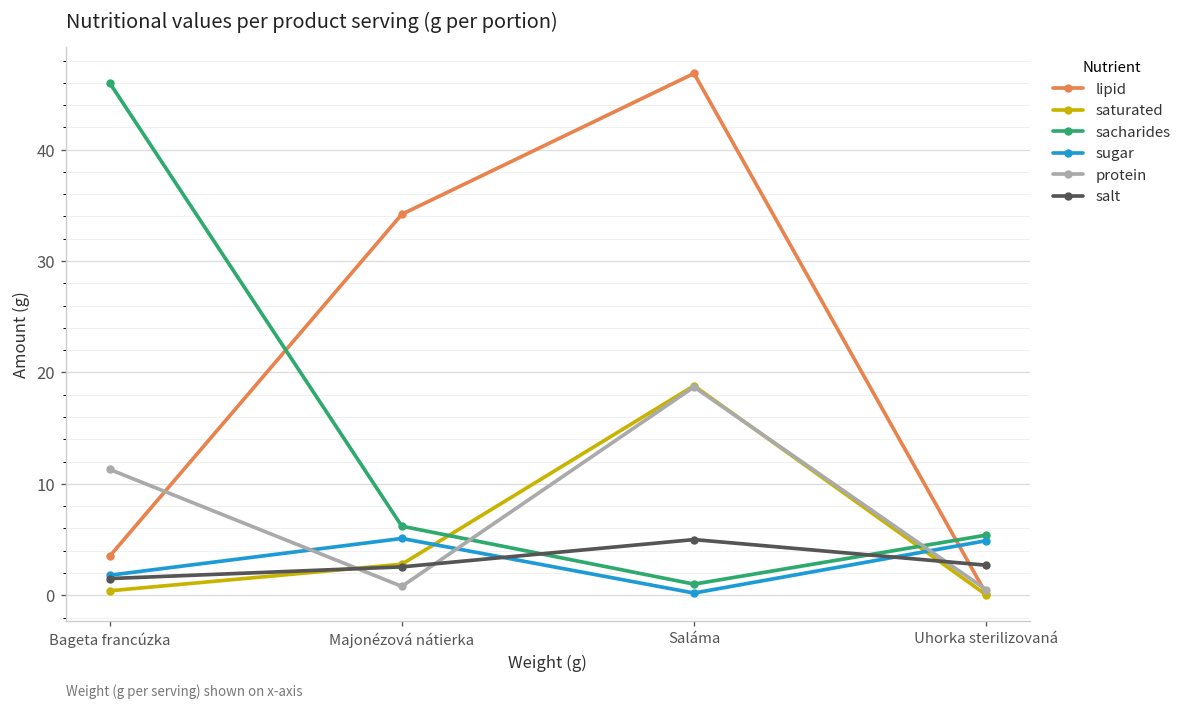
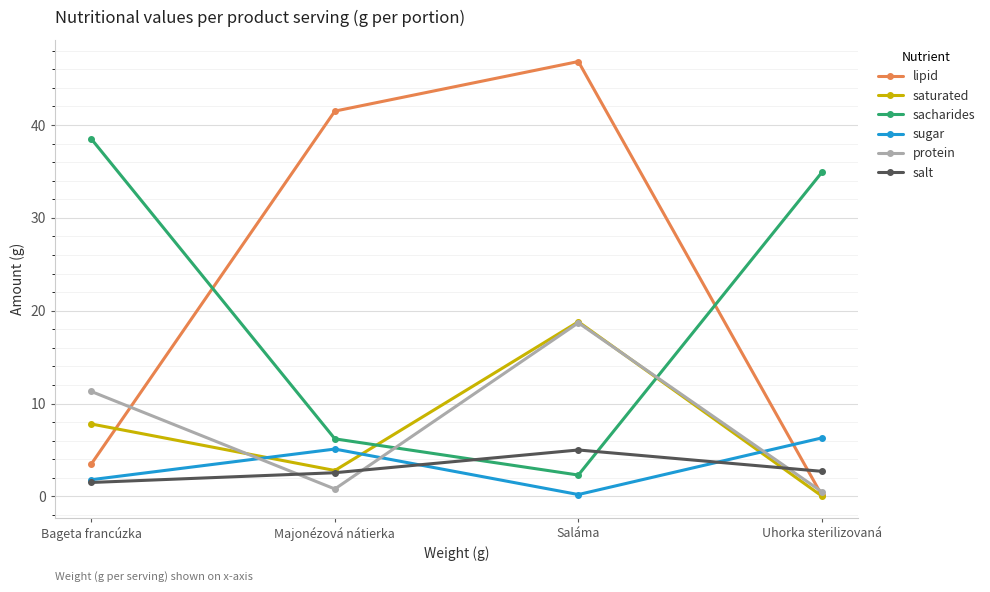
  {
    "lipid": {
      "Bageta francúzka": 4,
-     "Majonézová nátierka": 34,
+     "Majonézová nátierka": 42,
      "Saláma": 47
    },
    "saturated": {
-     "Bageta francúzka": 0
+     "Bageta francúzka": 8
    },
    "sacharides": {
-     "Bageta francúzka": 46,
+     "Bageta francúzka": 39,
      "Majonézová nátierka": 6,
-     "Saláma": 1,
-     "Uhorka sterilizovaná": 5
+     "Saláma": 2,
+     "Uhorka sterilizovaná": 35
    },
    "sugar": {
      "Bageta francúzka": 2,
      "Majonézová nátierka": 5,
      "Saláma": 0,
-     "Uhorka sterilizovaná": 5
+     "Uhorka sterilizovaná": 6
    },
    "protein": {
      "Bageta francúzka": 11,
      "Majonézová nátierka": 1,
      "Uhorka sterilizovaná": 1
    },
    "salt": {
      "Bageta francúzka": 2,
      "Saláma": 5,
      "Uhorka sterilizovaná": 3
    }
  }
